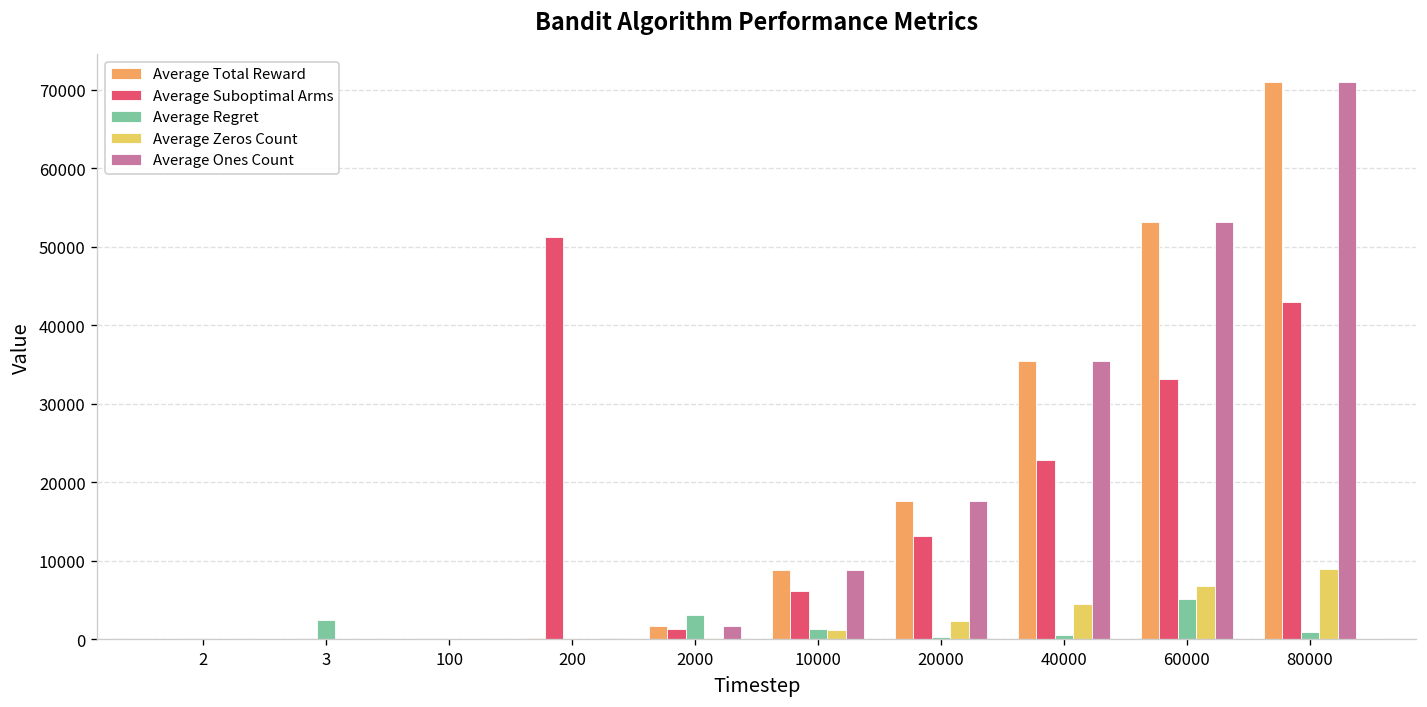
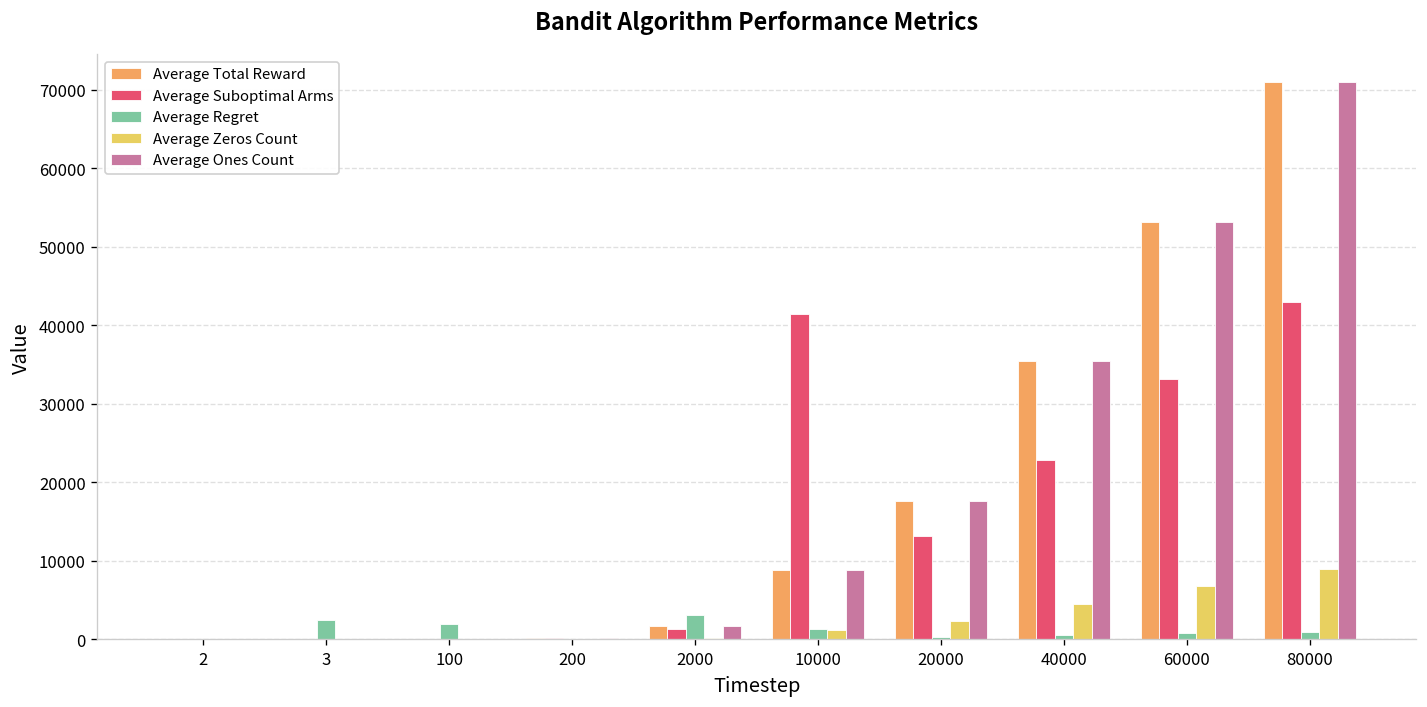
  {
    "Average Suboptimal Arms": {
-     "200": 51000,
+     "200": 0,
      "2000": 1000,
-     "10000": 6000,
+     "10000": 41000,
      "20000": 13000,
      "40000": 23000,
      "60000": 33000,
      "80000": 43000
    },
    "Average Regret": {
      "3": 2000,
-     "100": 0,
+     "100": 2000,
      "2000": 3000,
      "10000": 1000,
      "40000": 1000,
-     "60000": 5000,
+     "60000": 1000,
      "80000": 1000
    },
    "Average Ones Count": {
      "2000": 2000,
      "10000": 9000,
      "20000": 18000,
      "40000": 35000,
      "60000": 53000,
      "80000": 71000
    }
  }
